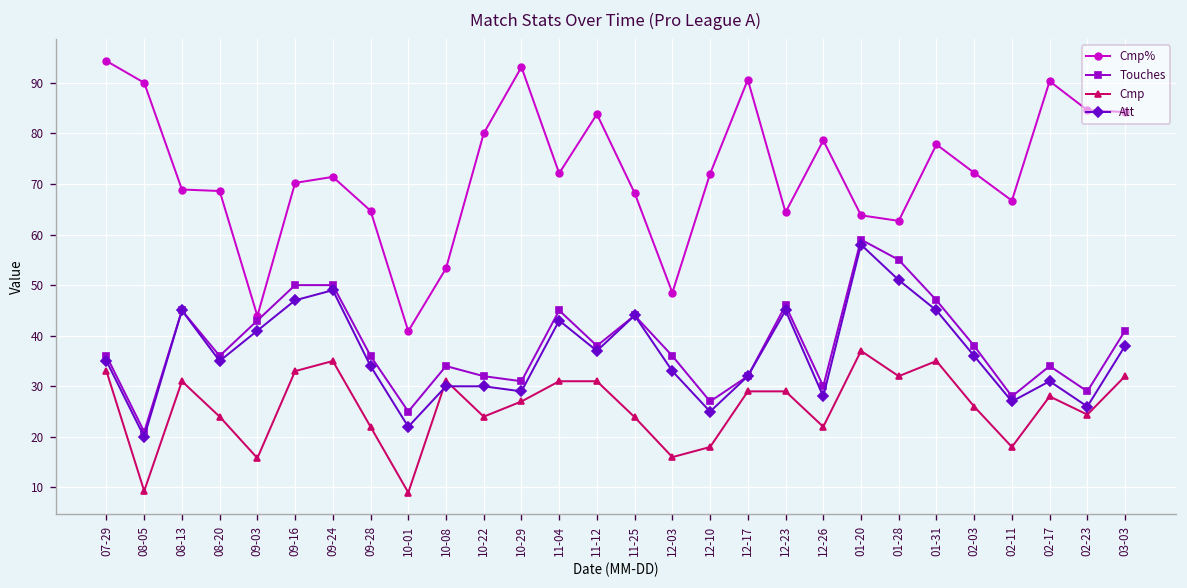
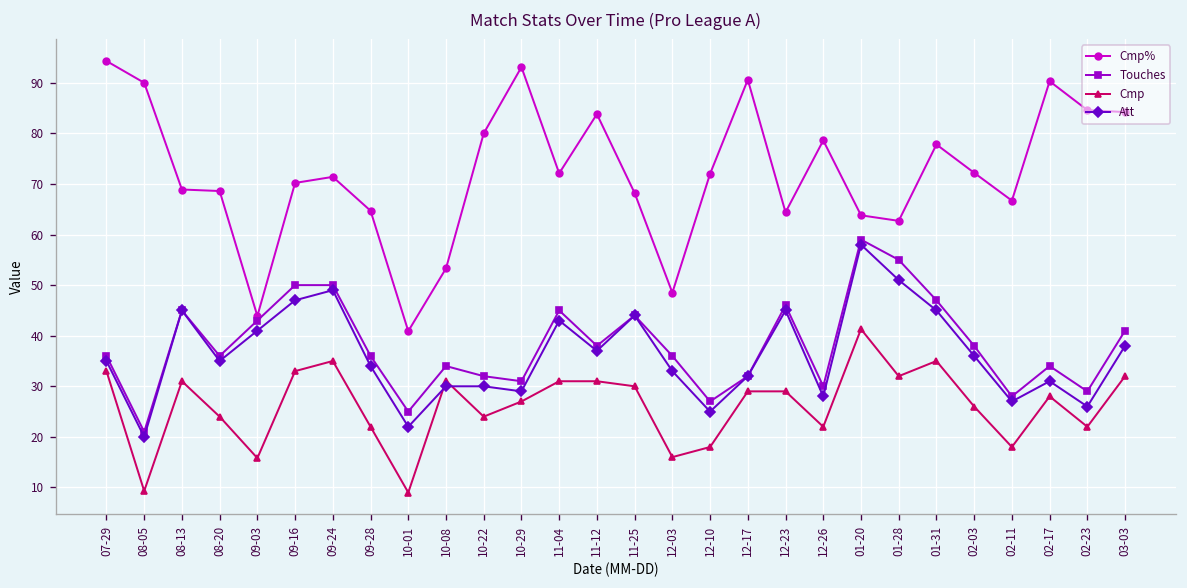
  {
    "Cmp": {
      "07-29": 33,
      "08-05": 9,
      "08-13": 31,
      "08-20": 24,
      "09-03": 16,
      "09-16": 33,
      "09-24": 35,
      "09-28": 22,
      "10-01": 9,
      "10-08": 31,
      "10-22": 24,
      "10-29": 27,
      "11-04": 31,
      "11-12": 31,
-     "11-25": 24,
+     "11-25": 30,
      "12-03": 16,
      "12-10": 18,
      "12-17": 29,
      "12-23": 29,
      "12-26": 22,
-     "01-20": 37,
+     "01-20": 41,
      "01-28": 32,
      "01-31": 35,
      "02-03": 26,
      "02-11": 18,
      "02-17": 28,
-     "02-23": 24,
+     "02-23": 22,
      "03-03": 32
    }
  }
